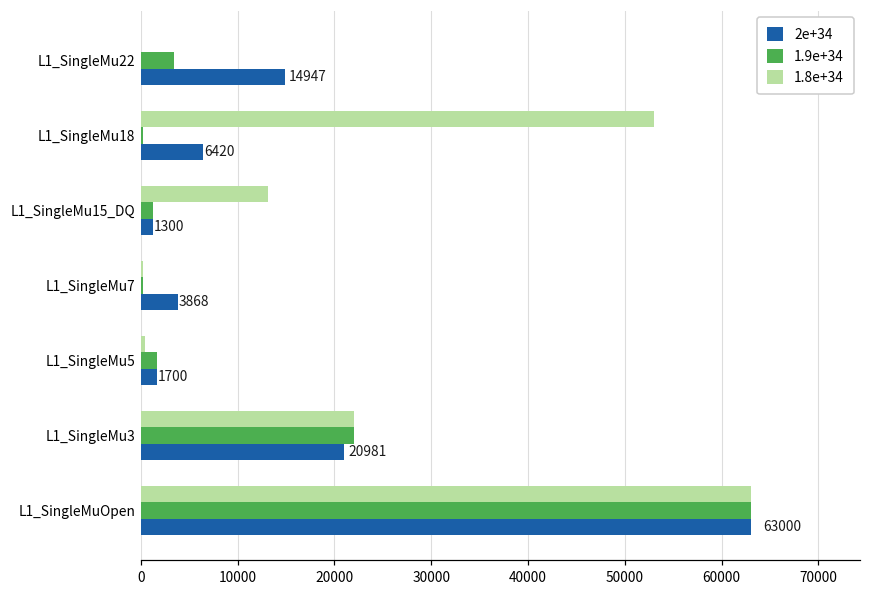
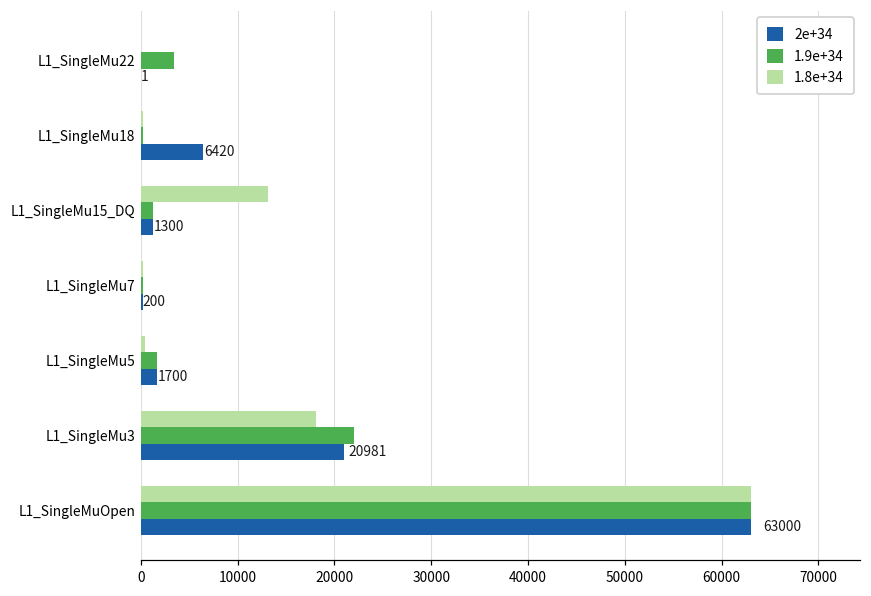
  {
    "2e+34": {
-     "L1_SingleMu22": 14947,
+     "L1_SingleMu22": 1,
      "L1_SingleMu18": 6420,
      "L1_SingleMu15_DQ": 1300,
-     "L1_SingleMu7": 3868,
+     "L1_SingleMu7": 200,
      "L1_SingleMu5": 1700,
      "L1_SingleMu3": 20981,
      "L1_SingleMuOpen": 63000
    },
    "1.9e+34": {
      "L1_SingleMu22": 3000,
      "L1_SingleMu3": 22000
    },
    "1.8e+34": {
-     "L1_SingleMu18": 53000,
+     "L1_SingleMu18": 0,
      "L1_SingleMu15_DQ": 13000,
      "L1_SingleMu5": 0,
-     "L1_SingleMu3": 22000,
+     "L1_SingleMu3": 18000,
      "L1_SingleMuOpen": 63000
    }
  }
